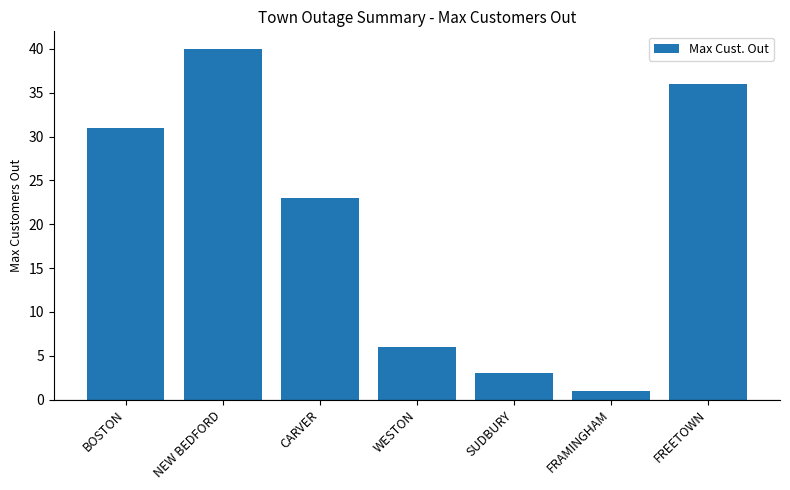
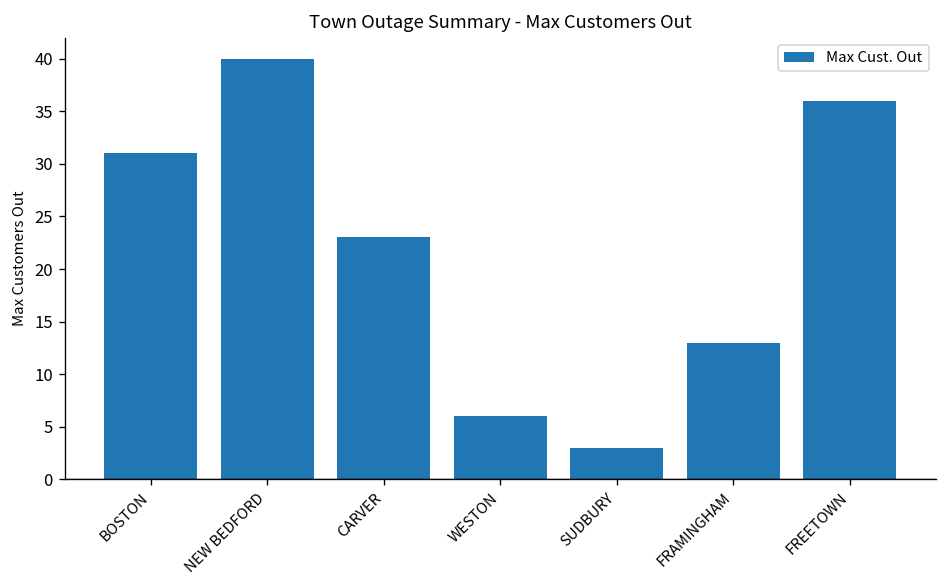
  {
    "BOSTON": 31,
    "NEW BEDFORD": 40,
    "CARVER": 23,
    "WESTON": 6,
    "SUDBURY": 3,
-   "FRAMINGHAM": 1,
+   "FRAMINGHAM": 13,
    "FREETOWN": 36
  }
